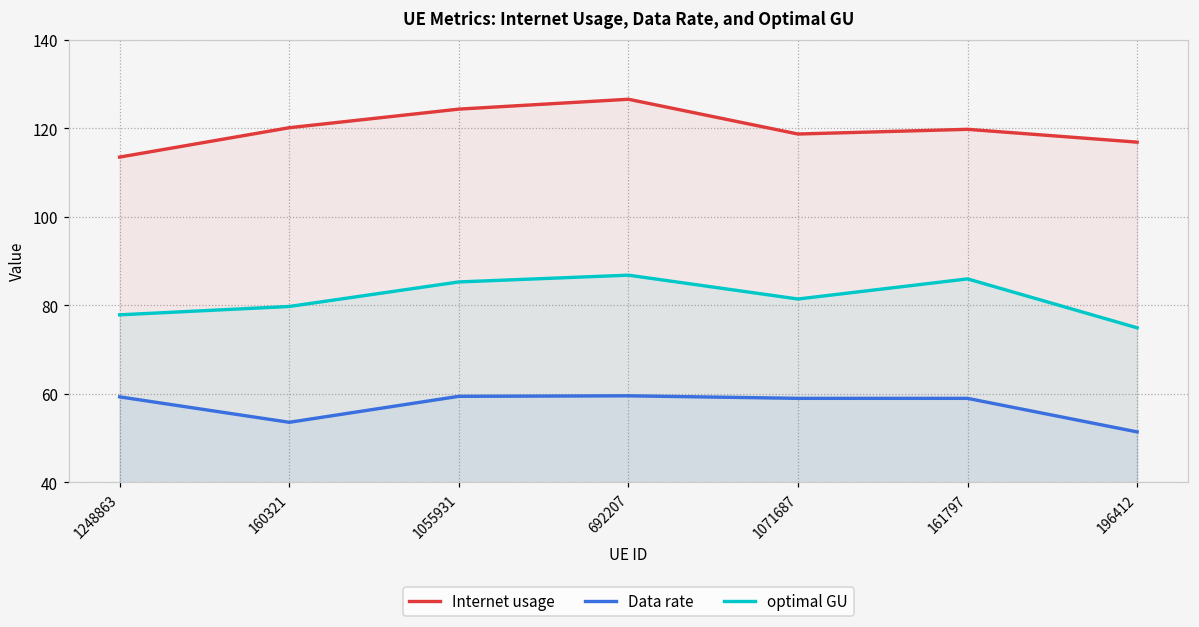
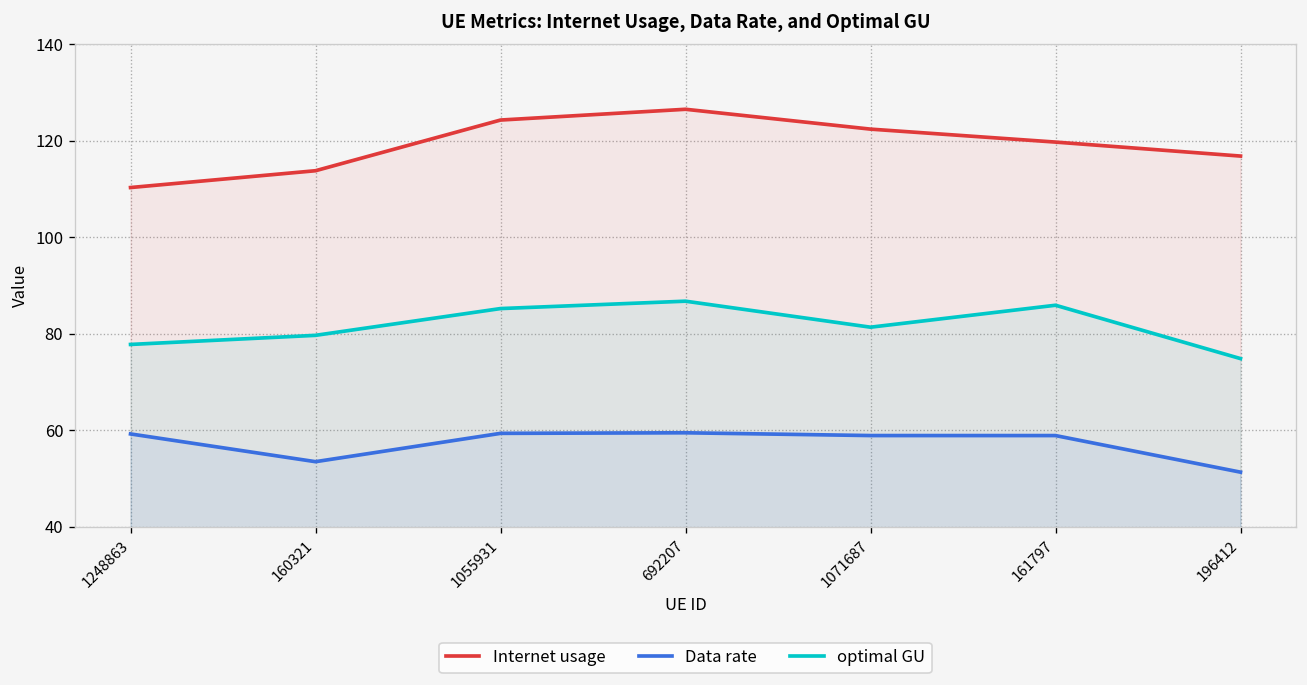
  {
    "Internet usage": {
-     "1248863": 113,
-     "160321": 120,
+     "1248863": 110,
+     "160321": 114,
      "1055931": 124,
      "692207": 127,
-     "1071687": 119,
+     "1071687": 122,
      "161797": 120,
      "196412": 117
    },
    "Data rate": {
      "1248863": 59,
      "160321": 54,
      "1055931": 59,
      "692207": 59,
      "1071687": 59,
      "161797": 59,
      "196412": 51
    },
    "optimal GU": {
      "1248863": 78,
      "160321": 80,
      "1055931": 85,
      "692207": 87,
      "1071687": 81,
      "161797": 86,
      "196412": 75
    }
  }
